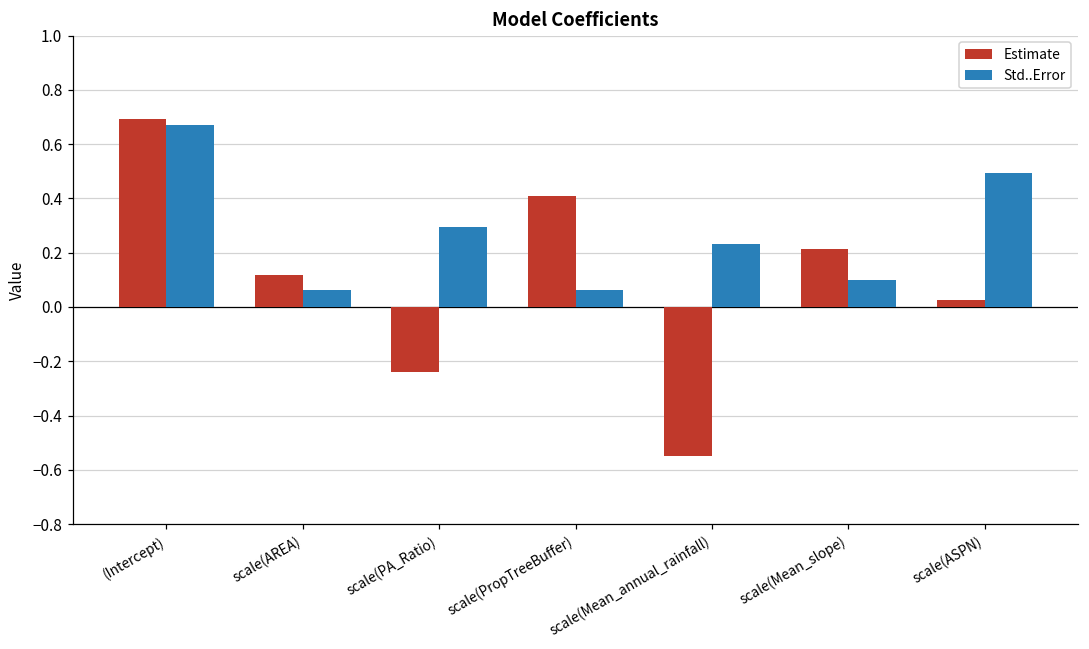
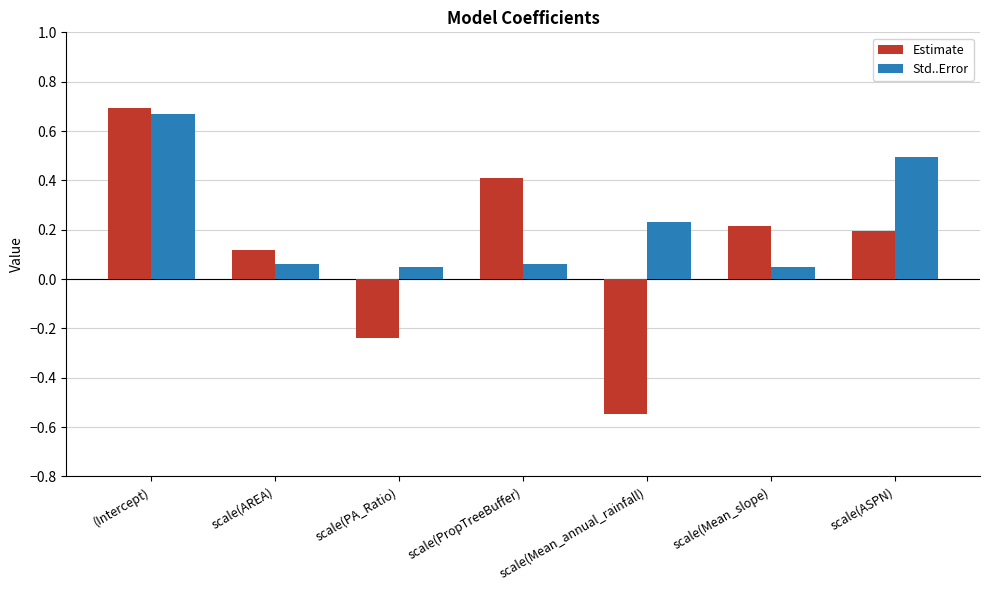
  {
    "Estimate": {
      "(Intercept)": 0.69,
      "scale(AREA)": 0.12,
      "scale(PA_Ratio)": -0.24,
      "scale(PropTreeBuffer)": 0.41,
      "scale(Mean_annual_rainfall)": -0.55,
      "scale(Mean_slope)": 0.22,
-     "scale(ASPN)": 0.02
+     "scale(ASPN)": 0.20
    },
    "Std..Error": {
      "(Intercept)": 0.67,
      "scale(AREA)": 0.06,
-     "scale(PA_Ratio)": 0.30,
+     "scale(PA_Ratio)": 0.05,
      "scale(PropTreeBuffer)": 0.06,
      "scale(Mean_annual_rainfall)": 0.23,
-     "scale(Mean_slope)": 0.10,
+     "scale(Mean_slope)": 0.05,
      "scale(ASPN)": 0.49
    }
  }
